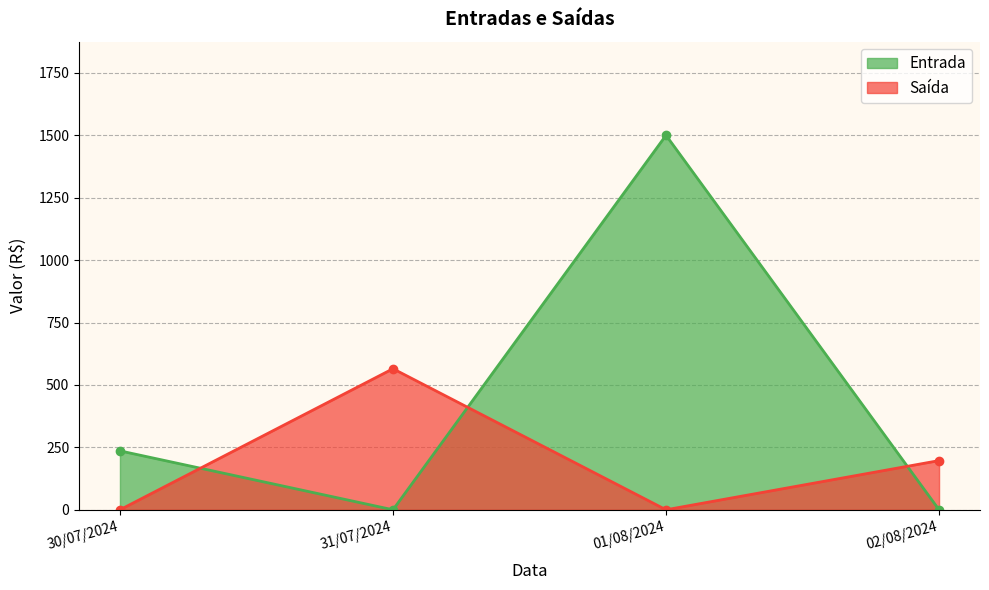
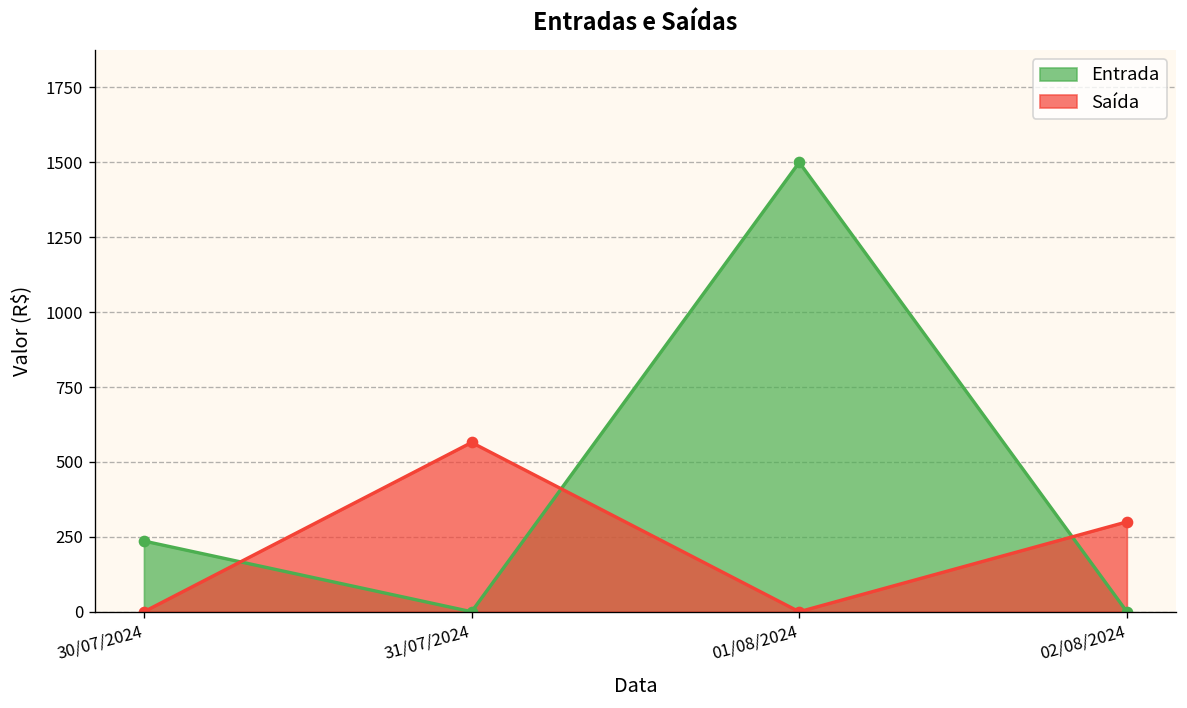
  {
    "Entrada": {
      "30/07/2024": 240,
      "31/07/2024": 0,
      "01/08/2024": 1500,
      "02/08/2024": 0
    },
    "Saída": {
      "30/07/2024": 0,
      "31/07/2024": 570,
      "01/08/2024": 0,
-     "02/08/2024": 200
+     "02/08/2024": 300
    }
  }
